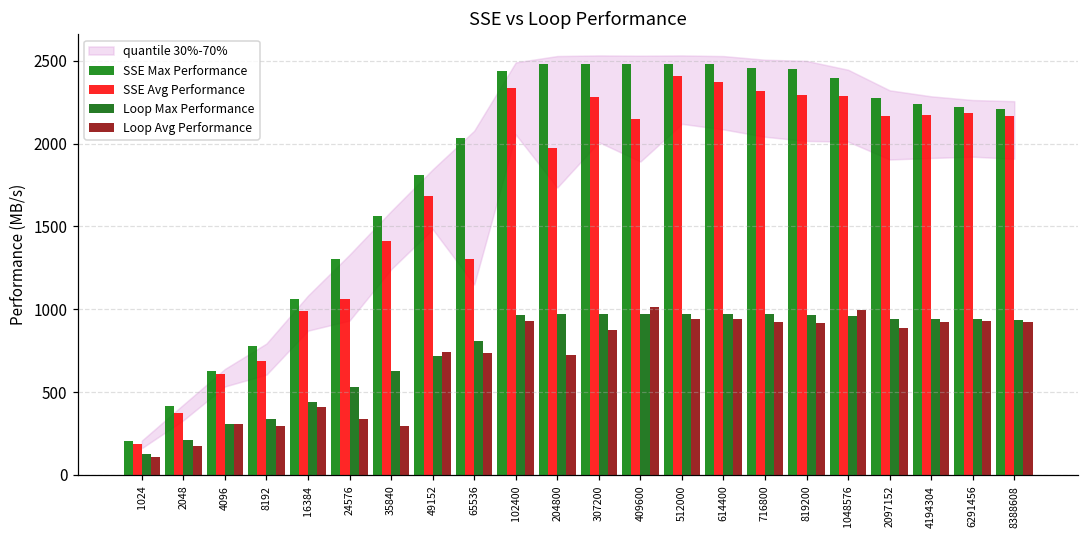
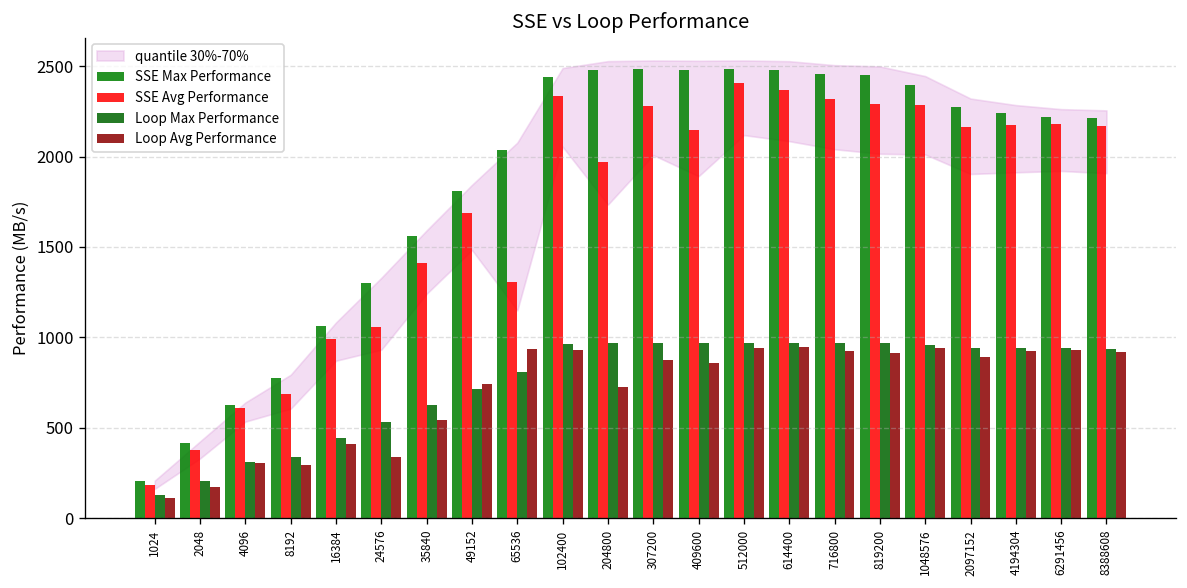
  {
    "SSE Avg Performance": {
      "1024": 180,
      "2048": 380,
      "4096": 610,
      "8192": 690,
      "16384": 990,
      "24576": 1060,
      "35840": 1410,
      "49152": 1690,
      "65536": 1310,
      "102400": 2330,
      "204800": 1970,
      "307200": 2280,
      "409600": 2150,
      "512000": 2410,
      "614400": 2370,
      "716800": 2320,
      "819200": 2290,
      "1048576": 2290,
      "2097152": 2160,
      "4194304": 2170,
      "6291456": 2180,
      "8388608": 2170
    },
    "Loop Avg Performance": {
      "1024": 110,
      "2048": 170,
      "4096": 300,
      "8192": 300,
      "16384": 410,
      "24576": 340,
-     "35840": 300,
+     "35840": 540,
      "49152": 740,
-     "65536": 740,
+     "65536": 940,
      "102400": 930,
      "204800": 720,
      "307200": 870,
-     "409600": 1010,
+     "409600": 860,
      "512000": 940,
      "614400": 940,
      "716800": 920,
      "819200": 920,
-     "1048576": 1000,
+     "1048576": 940,
      "2097152": 890,
      "4194304": 930,
      "6291456": 930,
      "8388608": 920
    }
  }
